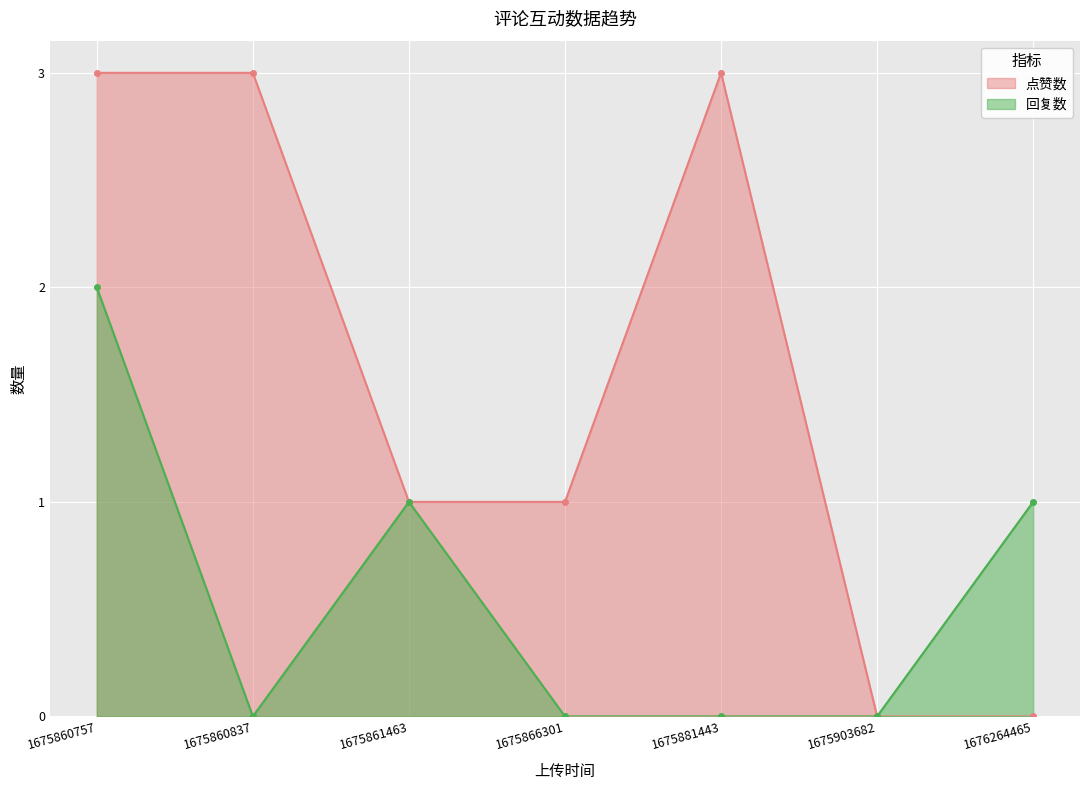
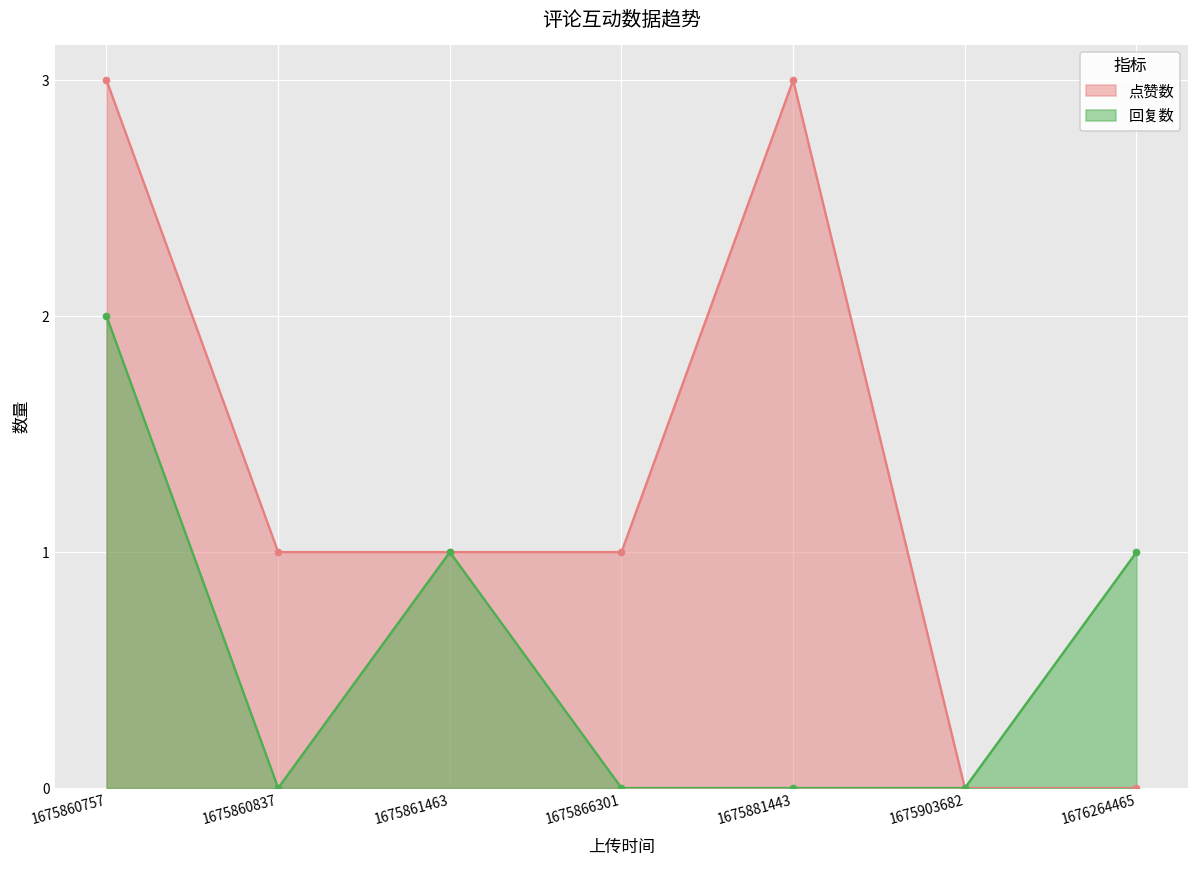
  {
    "点赞数": {
      "1675860757": 3,
-     "1675860837": 3,
+     "1675860837": 1,
      "1675866301": 1,
      "1675881443": 3,
      "1676264465": 0
    },
    "回复数": {
      "1675860757": 2,
      "1675860837": 0,
      "1675866301": 0,
      "1675881443": 0,
      "1676264465": 1
    }
  }
